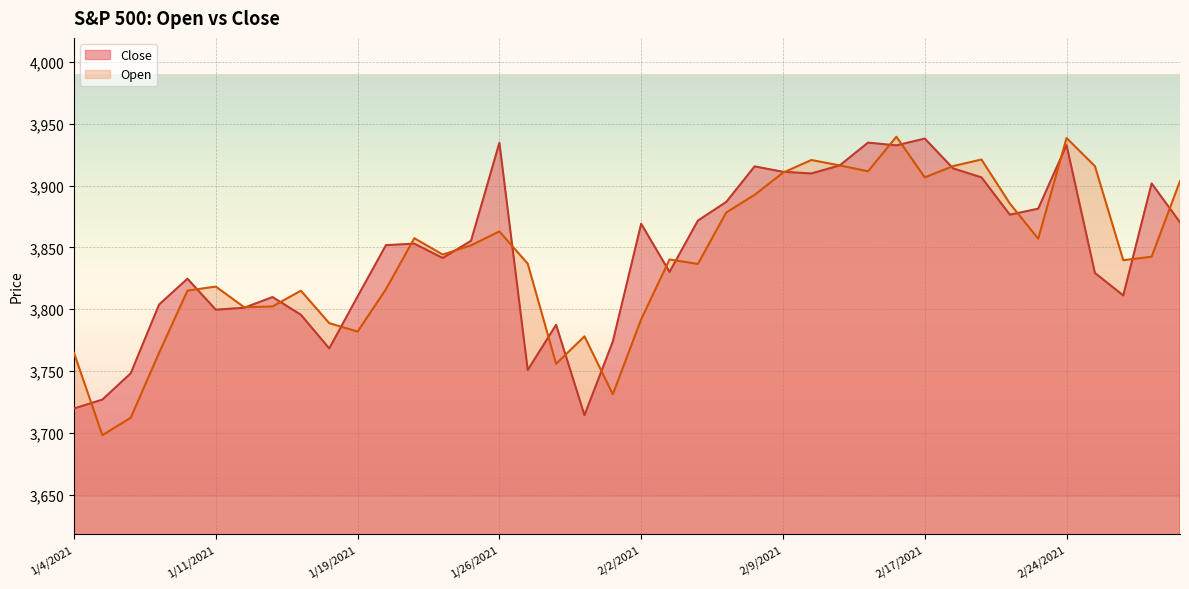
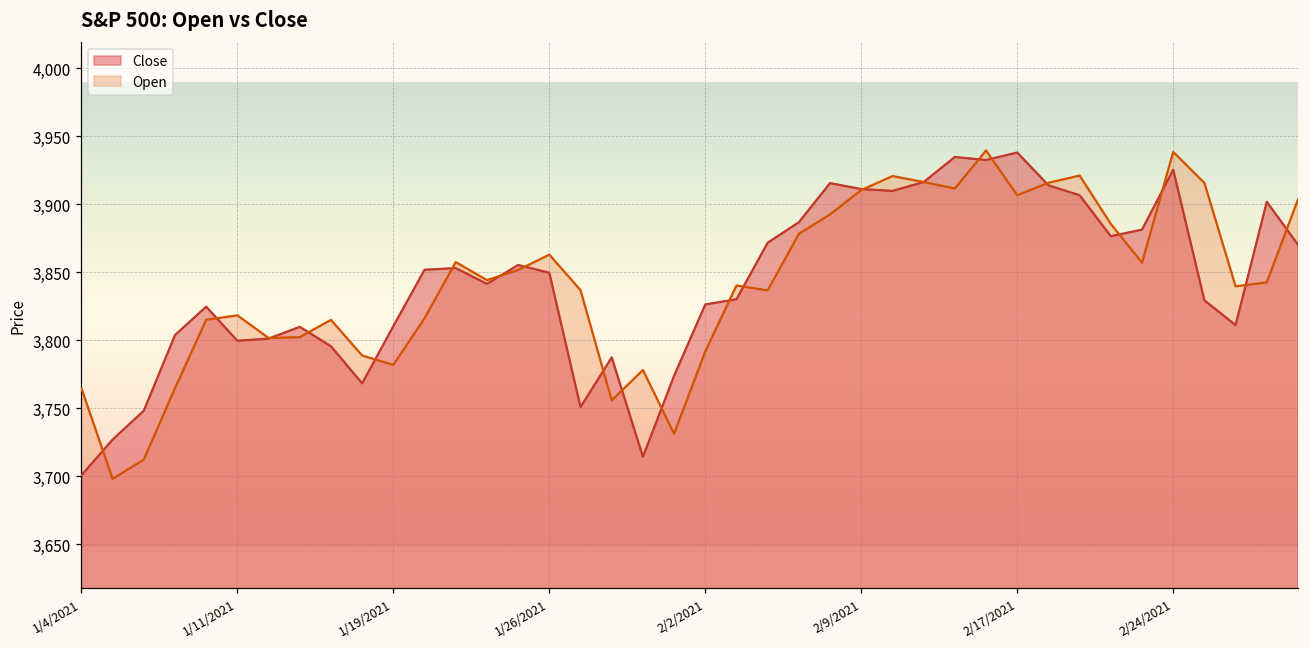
  {
    "Close": {
-     "1/4/2021": "3,720",
+     "1/4/2021": "3,701",
      "1/11/2021": "3,800",
      "1/19/2021": "3,810",
-     "1/26/2021": "3,935",
-     "2/2/2021": "3,869",
+     "1/26/2021": "3,850",
+     "2/2/2021": "3,826",
      "2/17/2021": "3,938",
-     "2/24/2021": "3,933"
+     "2/24/2021": "3,925"
    },
    "Open": {
      "1/4/2021": "3,765",
      "1/11/2021": "3,818",
      "1/19/2021": "3,782",
      "1/26/2021": "3,863",
      "2/2/2021": "3,792",
      "2/17/2021": "3,907",
      "2/24/2021": "3,939"
    }
  }
